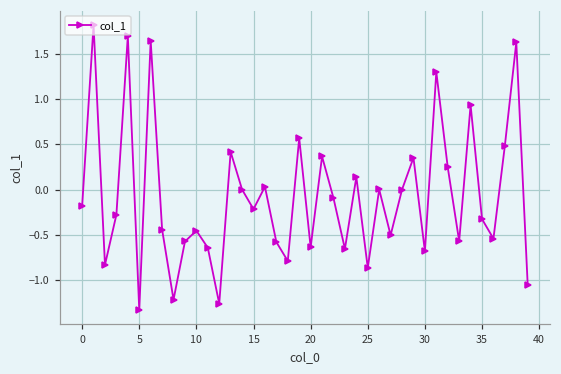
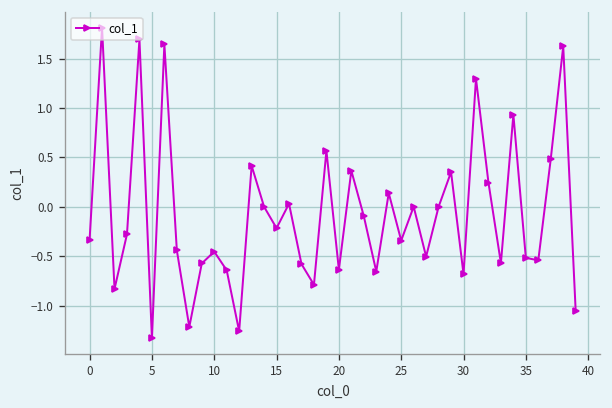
  {
-   "0": -0.2,
+   "0": -0.3,
    "5": -1.3,
    "10": -0.5,
    "15": -0.2,
    "20": -0.6,
-   "25": -0.9,
+   "25": -0.3,
    "30": -0.7,
-   "35": -0.3
+   "35": -0.5
  }
